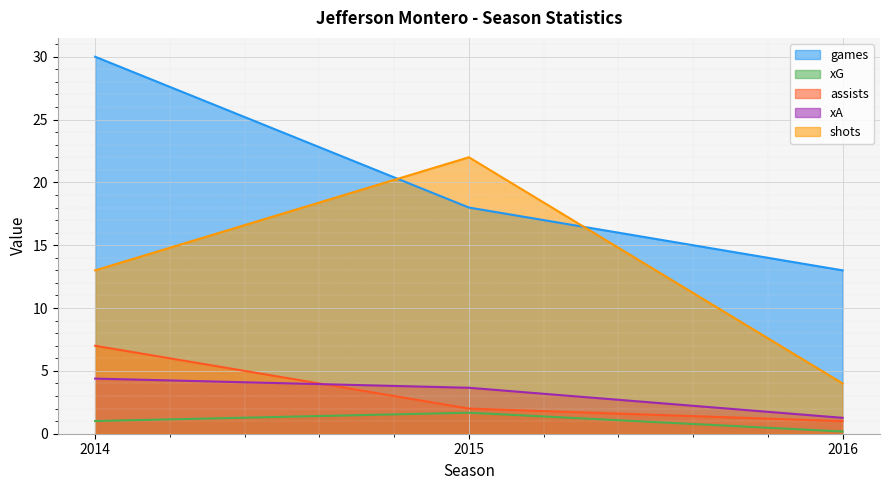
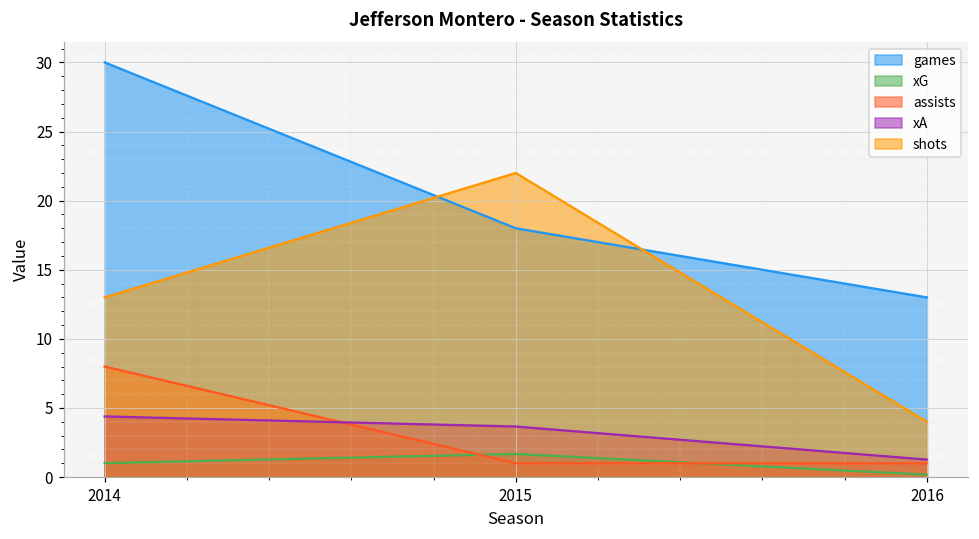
  {
    "games": {
      "2014": 30,
      "2015": 18,
      "2016": 13
    },
    "xG": {
      "2014": 1,
      "2015": 1.7,
      "2016": 0
    },
    "assists": {
-     "2014": 7,
-     "2015": 2,
+     "2014": 8,
+     "2015": 1,
      "2016": 1
    },
    "xA": {
      "2014": 4.4,
      "2015": 3.7,
      "2016": 1.3
    },
    "shots": {
      "2014": 13,
      "2015": 22,
      "2016": 4
    }
  }
